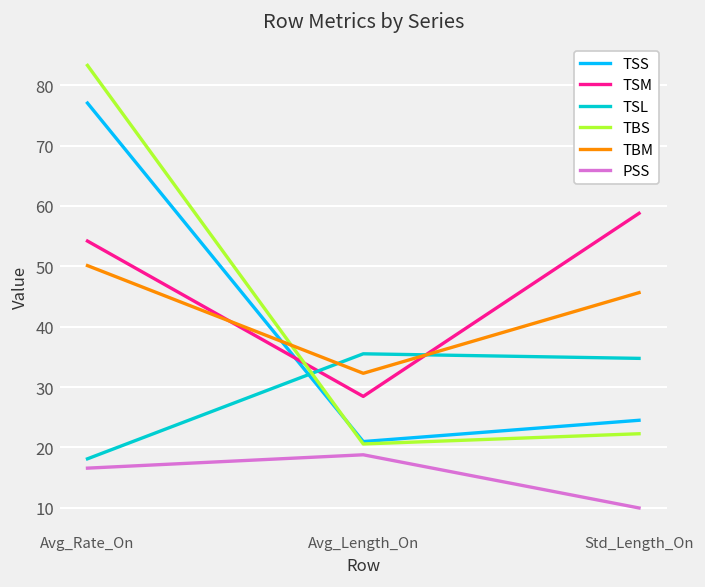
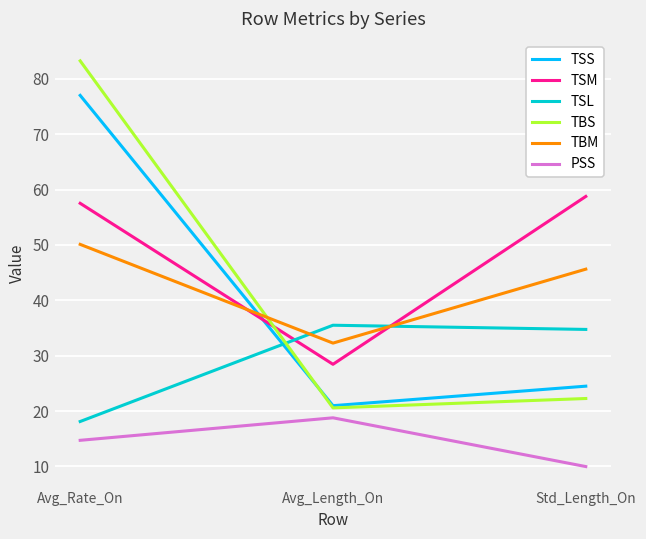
  {
    "TSM": {
-     "Avg_Rate_On": 54,
+     "Avg_Rate_On": 58,
      "Avg_Length_On": 28,
      "Std_Length_On": 59
    },
    "TBS": {
      "Avg_Rate_On": 83,
      "Std_Length_On": 22
    },
    "TBM": {
      "Avg_Rate_On": 50,
      "Avg_Length_On": 32,
      "Std_Length_On": 46
    },
    "PSS": {
-     "Avg_Rate_On": 17,
+     "Avg_Rate_On": 15,
      "Avg_Length_On": 19,
      "Std_Length_On": 10
    }
  }
